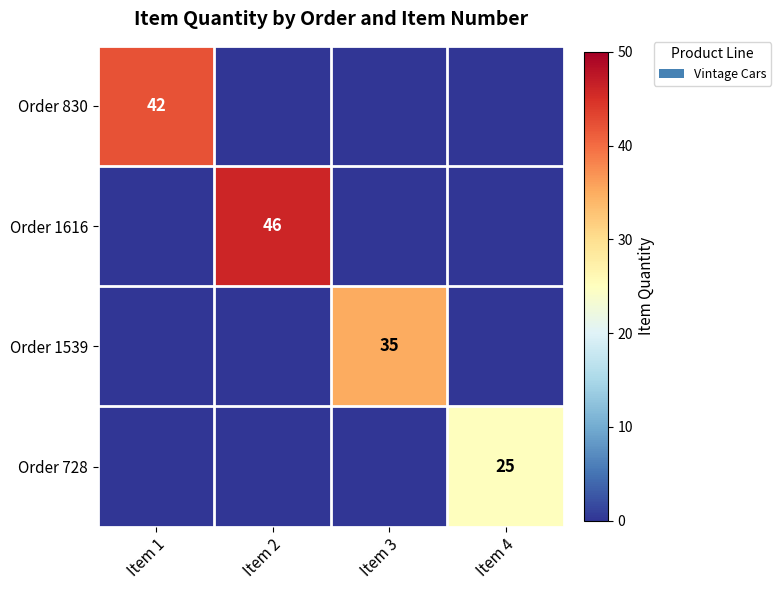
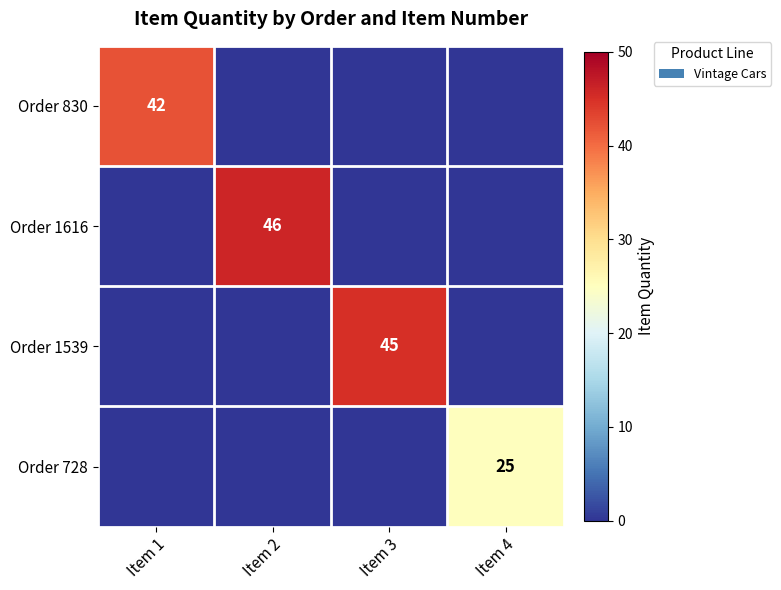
  {
    "Order 830": {
      "Item 1": 42
    },
    "Order 1616": {
      "Item 2": 46
    },
    "Order 1539": {
-     "Item 3": 35
+     "Item 3": 45
    },
    "Order 728": {
      "Item 4": 25
    }
  }
